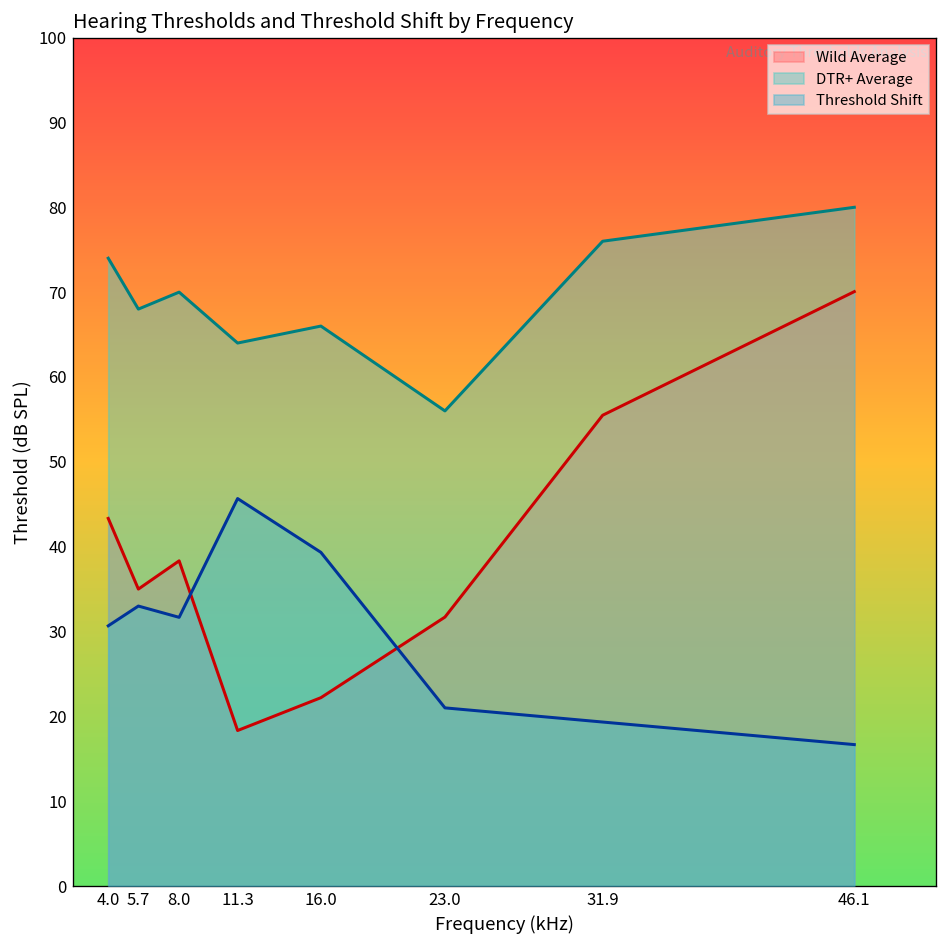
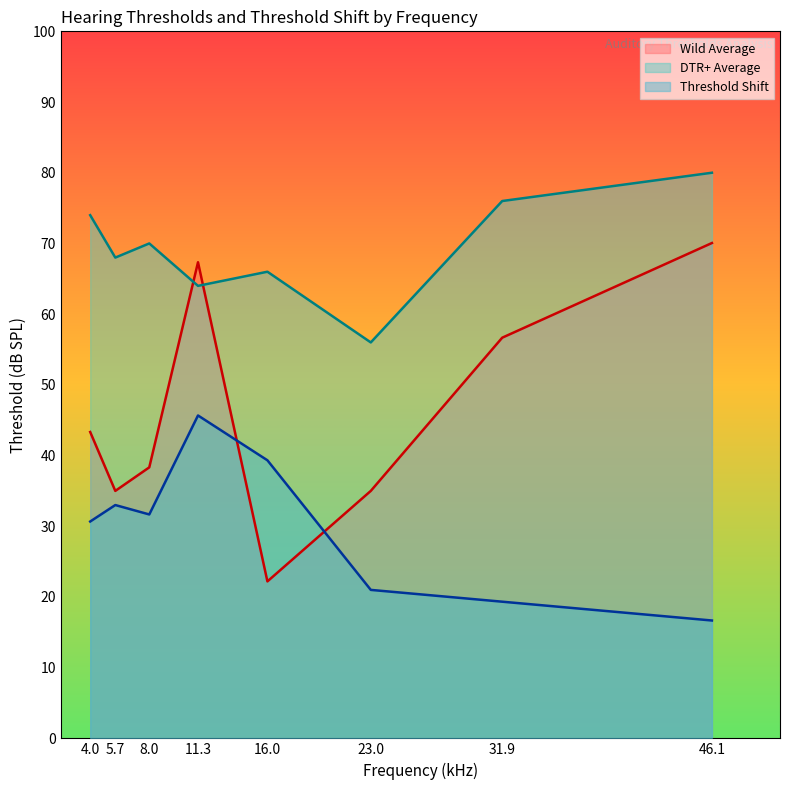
  {
    "Wild Average": {
      "4.0": 43,
      "5.7": 35,
      "8.0": 38,
-     "11.3": 18,
+     "11.3": 67,
      "16.0": 22,
-     "23.0": 32,
-     "31.9": 55,
+     "23.0": 35,
+     "31.9": 57,
      "46.1": 70
    }
  }
